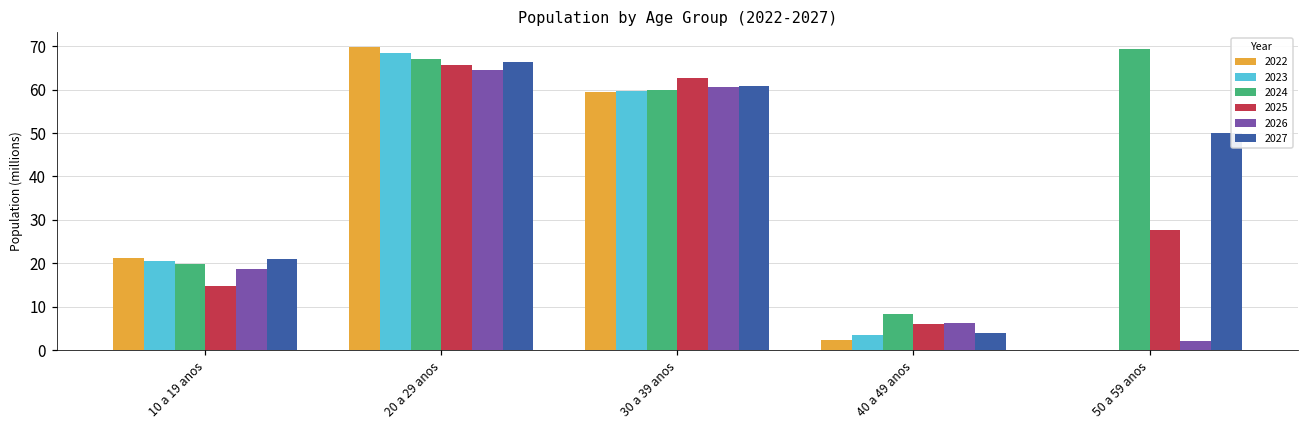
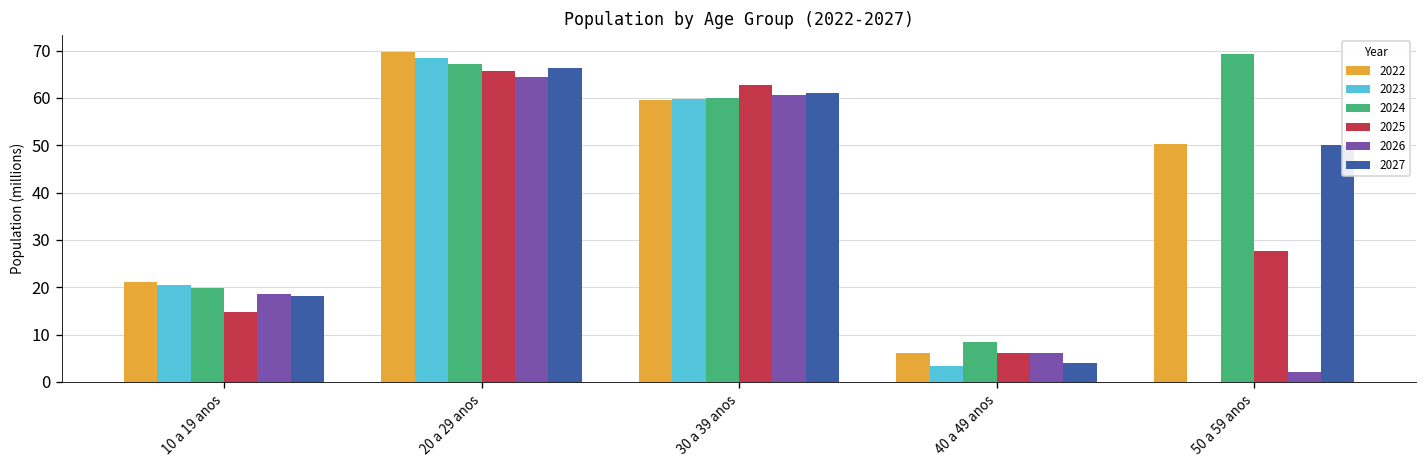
  {
    "2022": {
      "10 a 19 anos": 21,
      "20 a 29 anos": 70,
      "30 a 39 anos": 59,
-     "40 a 49 anos": 2,
-     "50 a 59 anos": 0
+     "40 a 49 anos": 6,
+     "50 a 59 anos": 50
    },
    "2023": {
      "10 a 19 anos": 21,
      "20 a 29 anos": 68,
      "30 a 39 anos": 60,
      "40 a 49 anos": 3
    },
    "2024": {
      "10 a 19 anos": 20,
      "20 a 29 anos": 67,
      "30 a 39 anos": 60,
      "40 a 49 anos": 8,
      "50 a 59 anos": 69
    },
    "2025": {
      "10 a 19 anos": 15,
      "20 a 29 anos": 66,
      "30 a 39 anos": 63,
      "40 a 49 anos": 6,
      "50 a 59 anos": 28
    },
    "2026": {
      "10 a 19 anos": 19,
      "20 a 29 anos": 65,
      "30 a 39 anos": 61,
      "40 a 49 anos": 6,
      "50 a 59 anos": 2
    },
    "2027": {
-     "10 a 19 anos": 21,
+     "10 a 19 anos": 18,
      "20 a 29 anos": 66,
      "30 a 39 anos": 61,
      "40 a 49 anos": 4,
      "50 a 59 anos": 50
    }
  }
